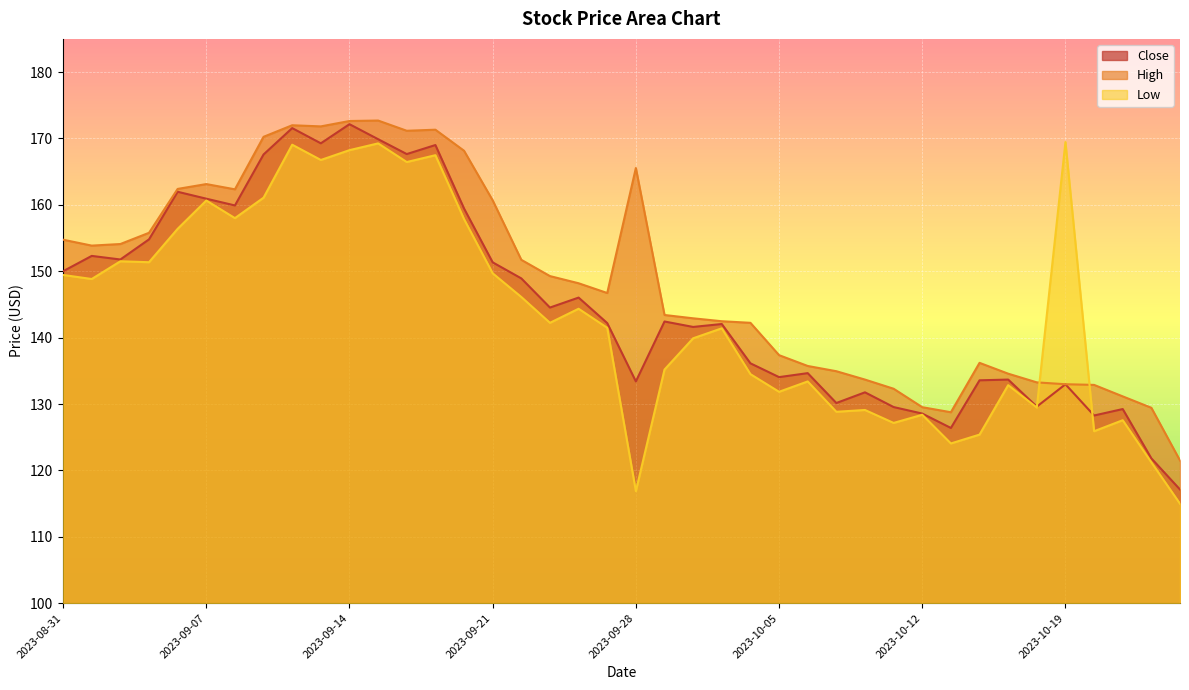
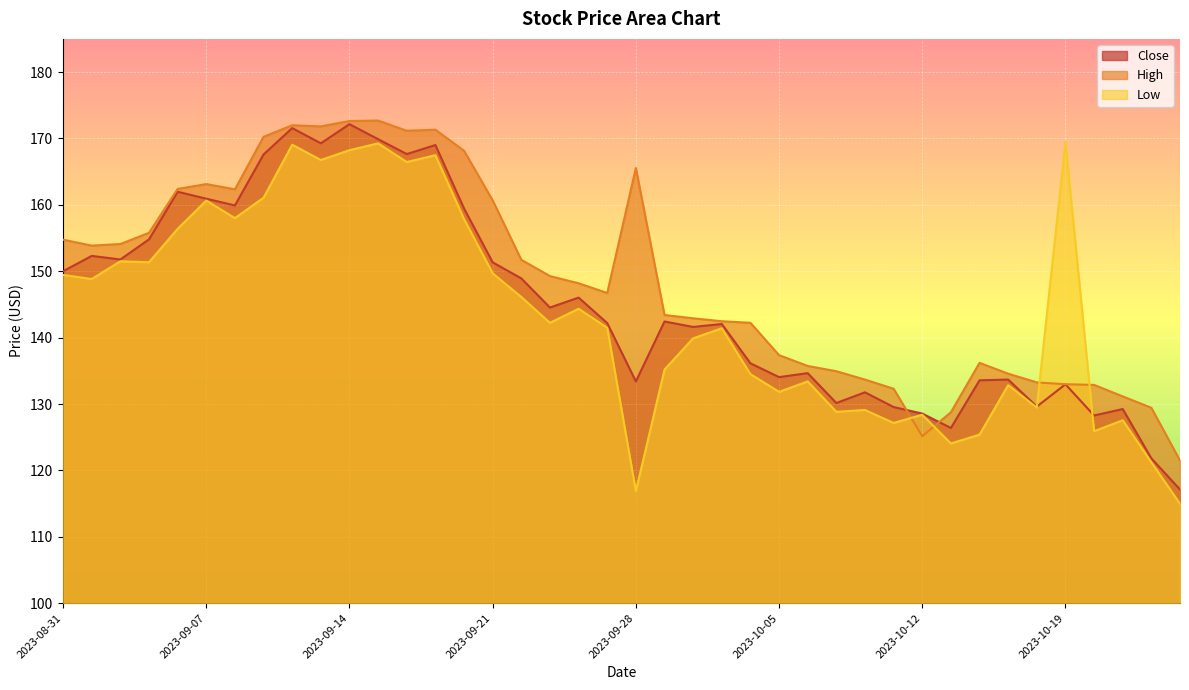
  {
    "Close": {
      "2023-08-31": 150,
      "2023-09-14": 172,
      "2023-09-21": 151,
      "2023-09-28": 133,
      "2023-10-05": 134
    },
    "High": {
      "2023-08-31": 155,
      "2023-09-07": 163,
      "2023-09-14": 173,
      "2023-09-21": 161,
      "2023-09-28": 166,
      "2023-10-05": 137,
-     "2023-10-12": 130
+     "2023-10-12": 125
    },
    "Low": {
      "2023-08-31": 149,
      "2023-09-14": 168,
      "2023-09-21": 150,
      "2023-09-28": 117,
      "2023-10-05": 132,
      "2023-10-19": 169
    }
  }
